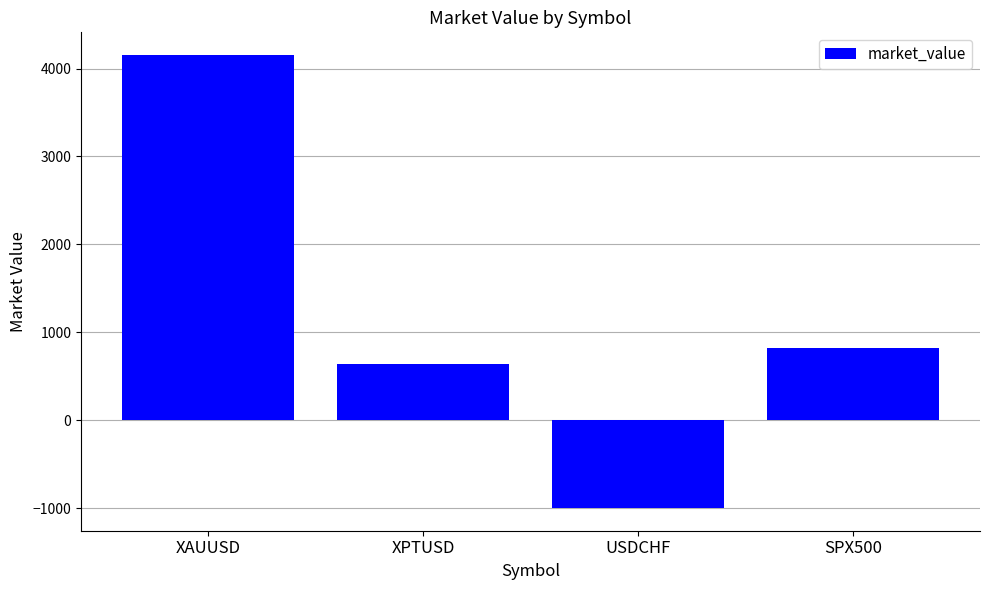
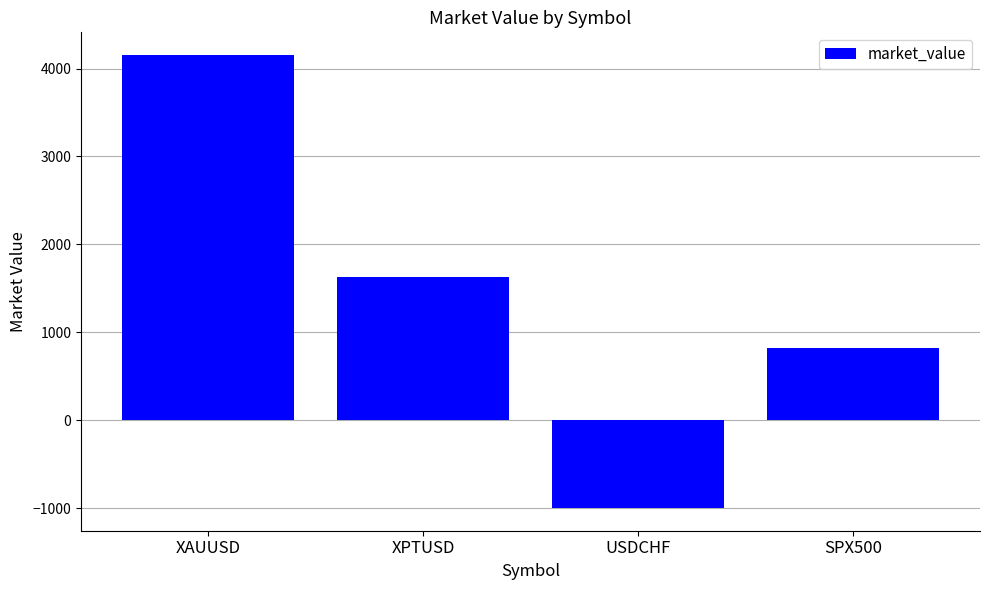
  {
    "XAUUSD": 4200,
-   "XPTUSD": 600,
+   "XPTUSD": 1600,
    "USDCHF": -1000,
    "SPX500": 800
  }
